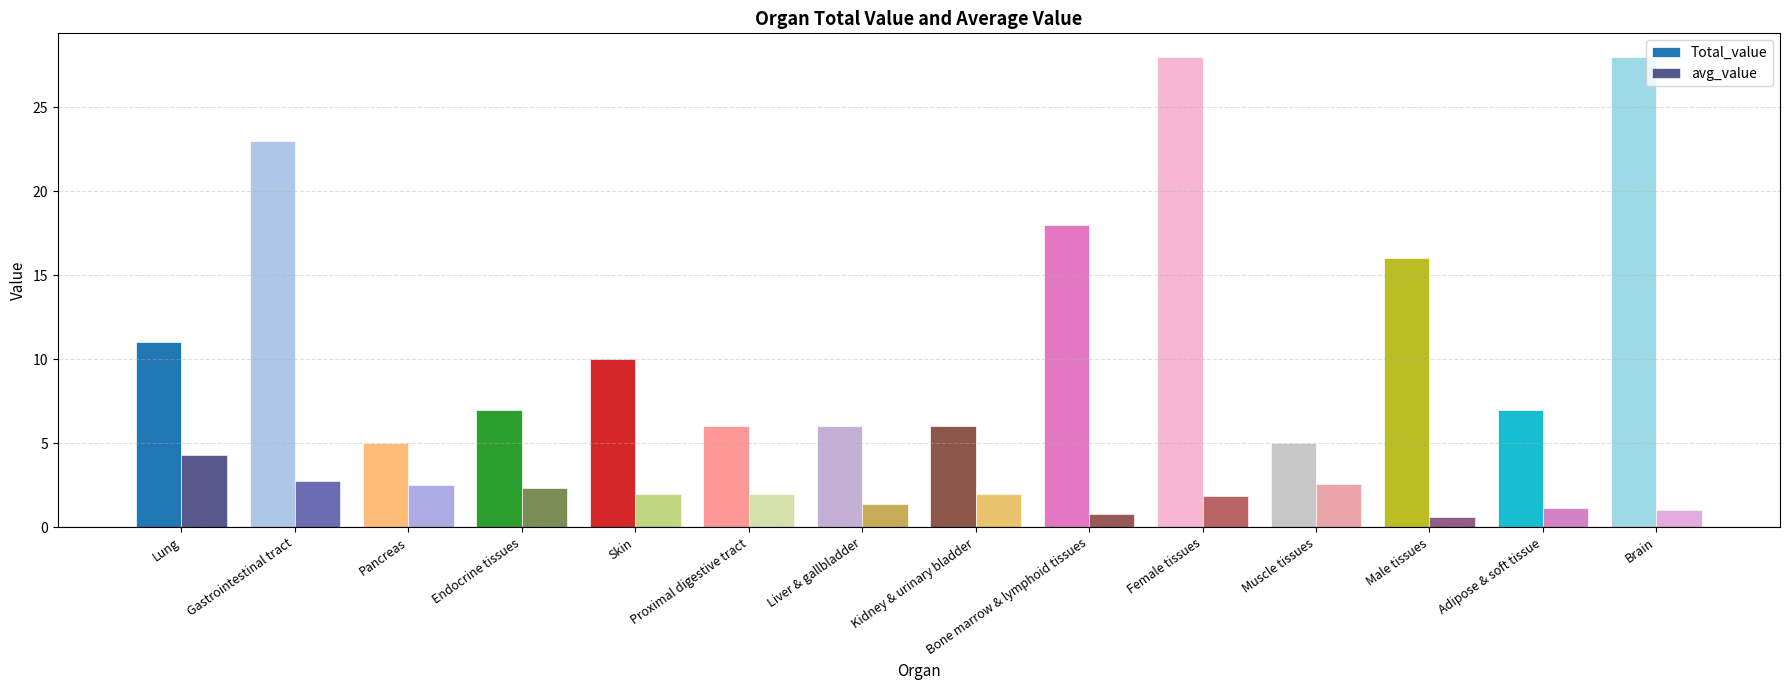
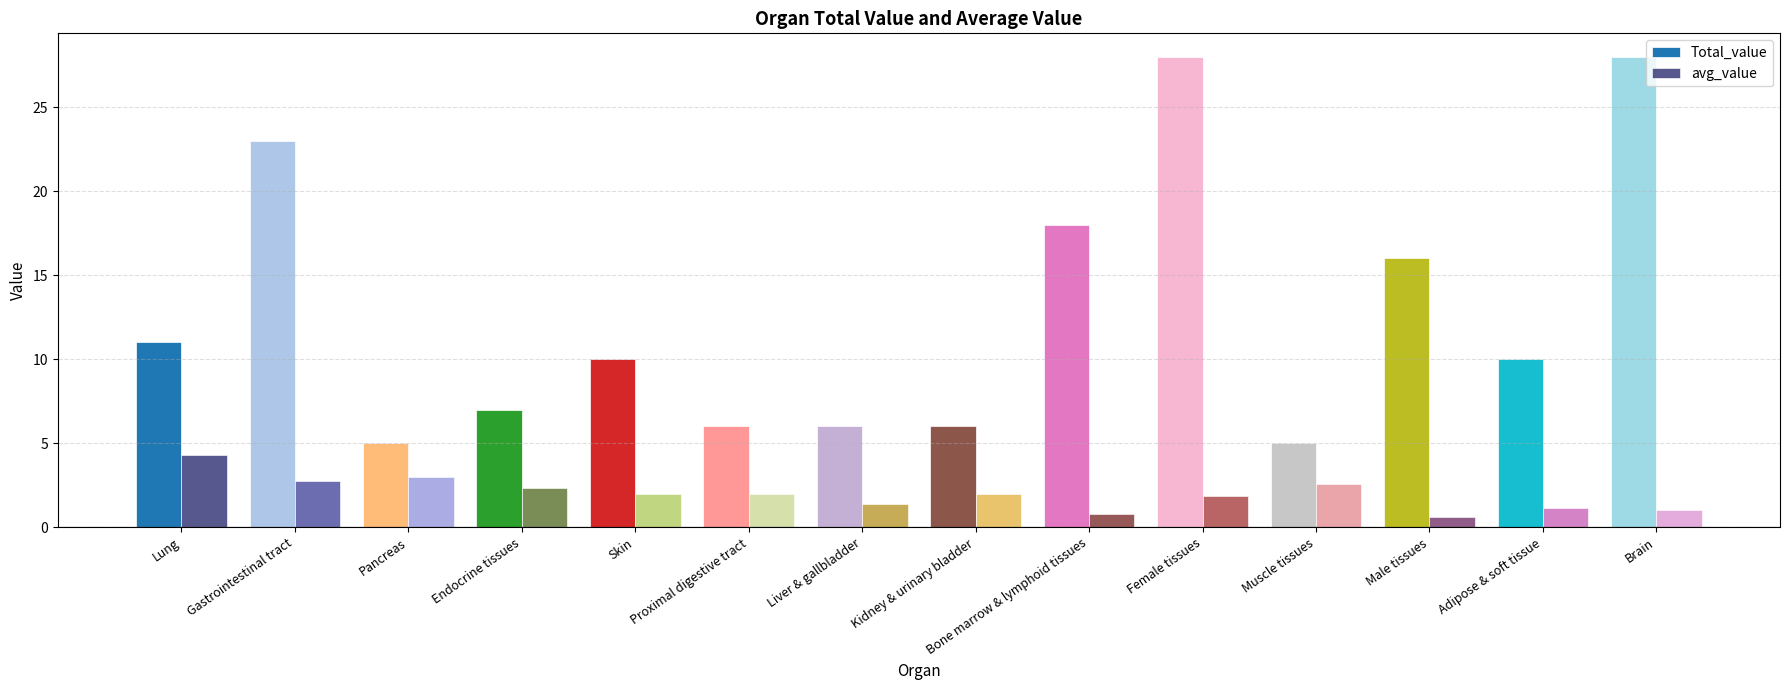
  {
    "Total_value": {
      "Lung": 11,
      "Gastrointestinal tract": 23,
      "Pancreas": 5,
      "Endocrine tissues": 7,
      "Skin": 10,
      "Proximal digestive tract": 6,
      "Liver & gallbladder": 6,
      "Kidney & urinary bladder": 6,
      "Bone marrow & lymphoid tissues": 18,
      "Female tissues": 28,
      "Muscle tissues": 5,
      "Male tissues": 16,
-     "Adipose & soft tissue": 7,
+     "Adipose & soft tissue": 10,
      "Brain": 28
    },
    "avg_value": {
      "Lung": 4.3,
      "Gastrointestinal tract": 2.8,
-     "Pancreas": 2.5,
+     "Pancreas": 3.0,
      "Endocrine tissues": 2.3,
      "Skin": 2.0,
      "Proximal digestive tract": 2.0,
      "Liver & gallbladder": 1.4,
      "Kidney & urinary bladder": 2.0,
      "Bone marrow & lymphoid tissues": 0.8,
      "Female tissues": 1.9,
      "Muscle tissues": 2.5,
      "Male tissues": 0.6,
      "Adipose & soft tissue": 1.2,
      "Brain": 1.0
    }
  }
